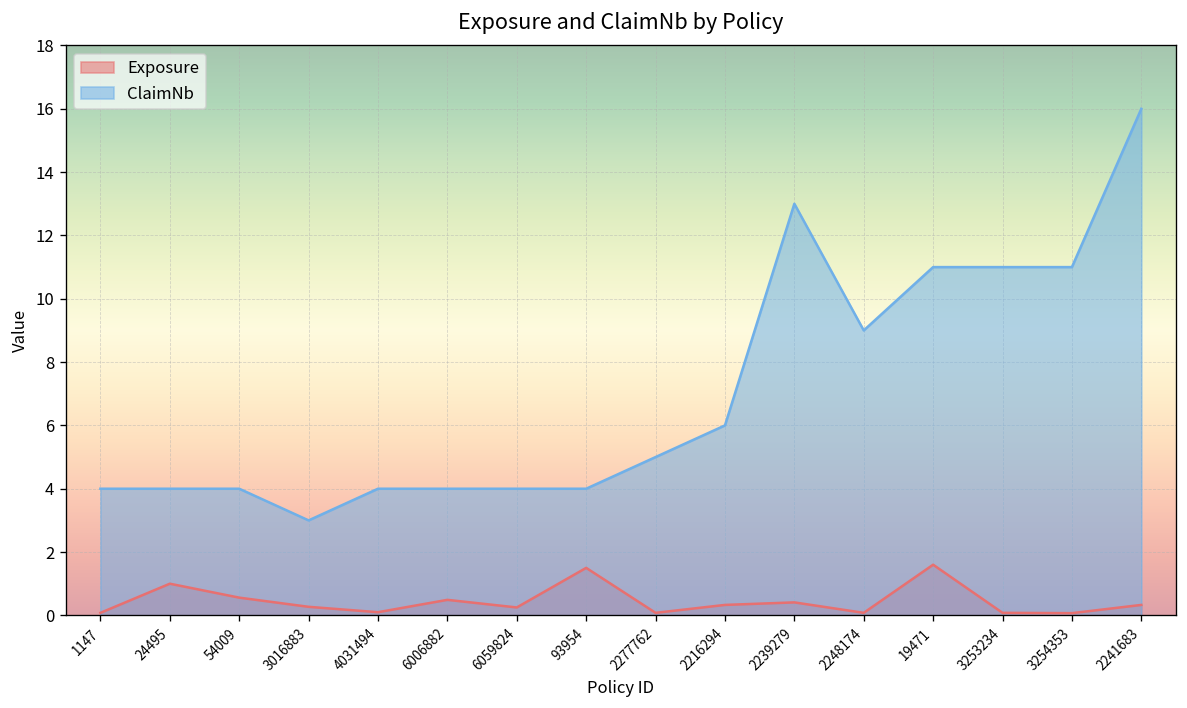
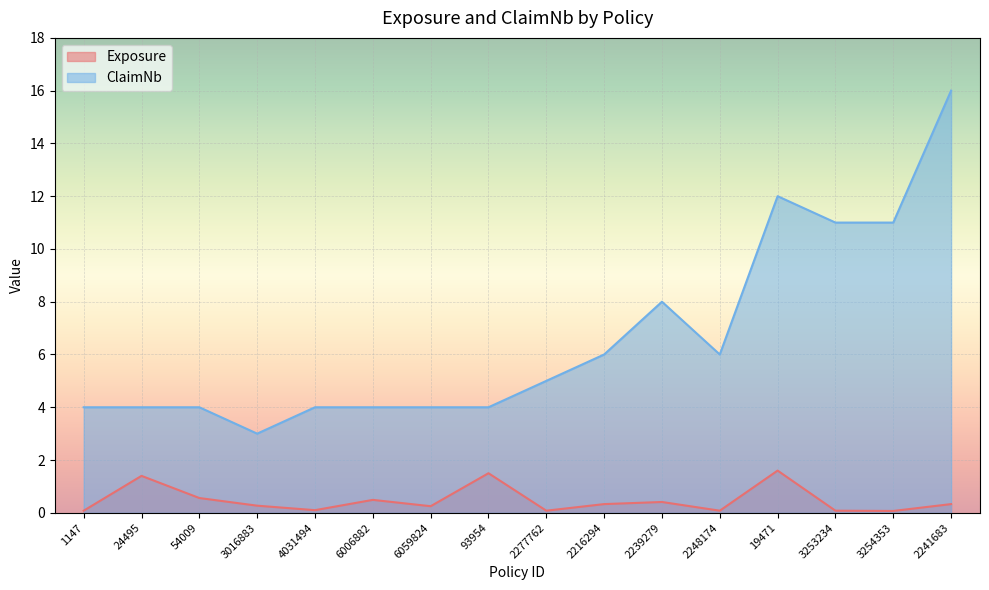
  {
    "Exposure": {
      "1147": 0.1,
-     "24495": 1.0,
+     "24495": 1.4,
      "54009": 0.6,
      "3016883": 0.3,
      "4031494": 0.1,
      "6006882": 0.5,
      "6059824": 0.3,
      "93954": 1.5,
      "2277762": 0.1,
      "2216294": 0.3,
      "2239279": 0.4,
      "2248174": 0.1,
      "19471": 1.6,
      "3253234": 0.1,
      "3254353": 0.1,
      "2241683": 0.3
    },
    "ClaimNb": {
      "1147": 4,
      "24495": 4,
      "54009": 4,
      "3016883": 3,
      "4031494": 4,
      "6006882": 4,
      "6059824": 4,
      "93954": 4,
      "2277762": 5,
      "2216294": 6,
-     "2239279": 13,
-     "2248174": 9,
-     "19471": 11,
+     "2239279": 8,
+     "2248174": 6,
+     "19471": 12,
      "3253234": 11,
      "3254353": 11,
      "2241683": 16
    }
  }
